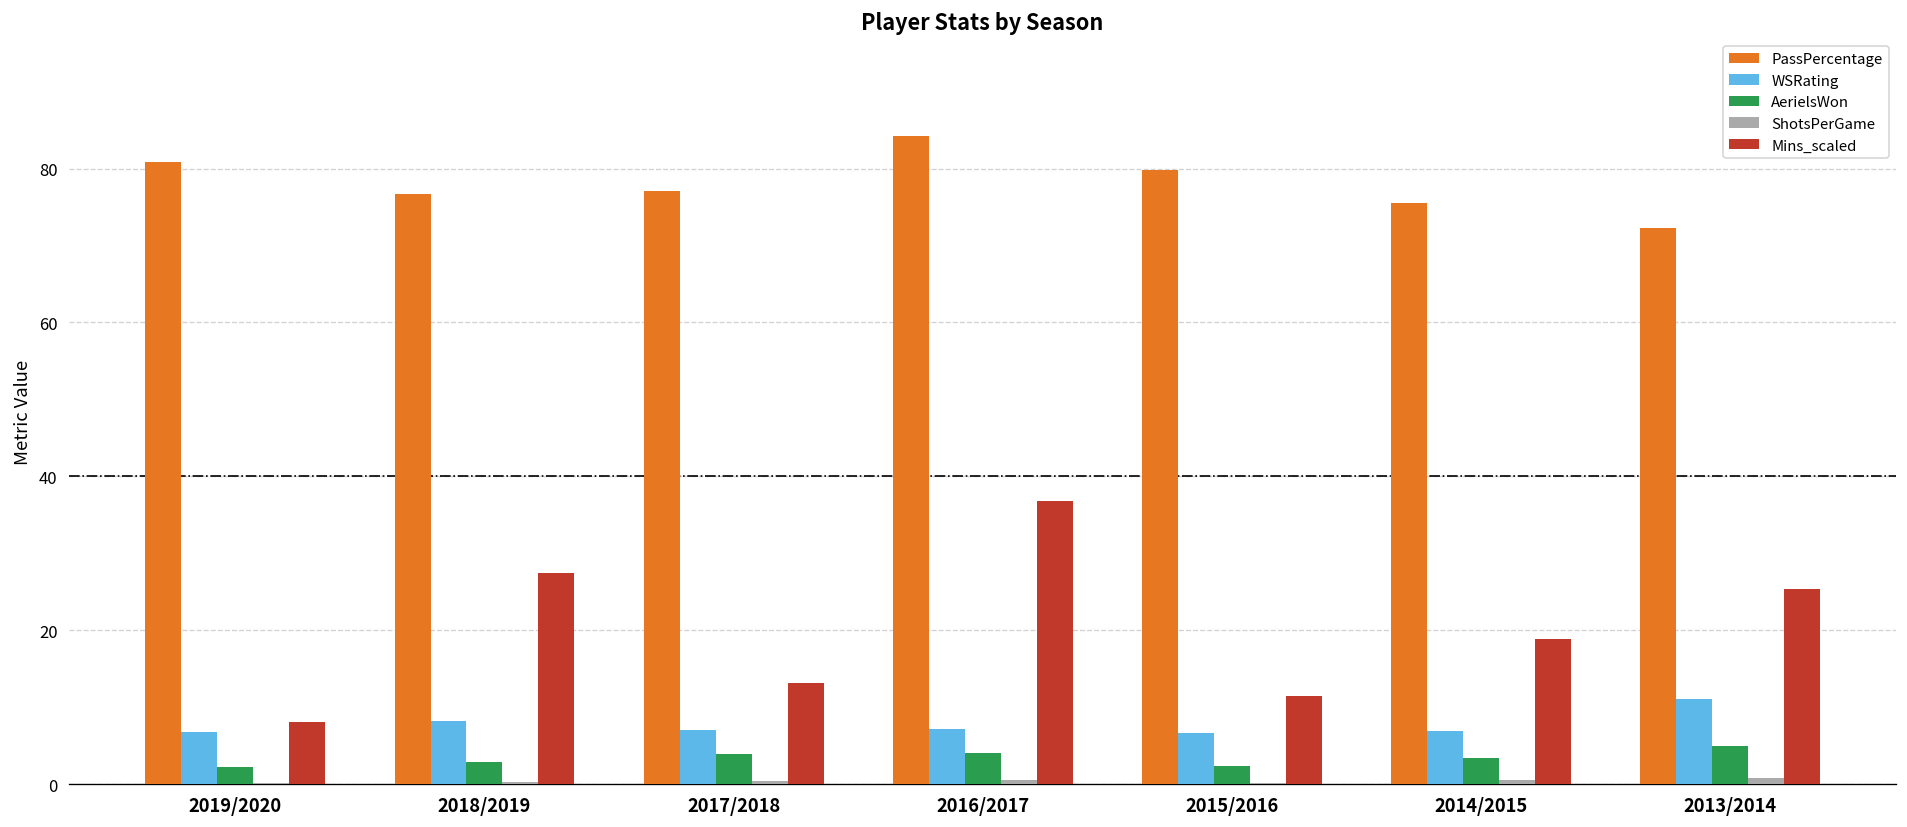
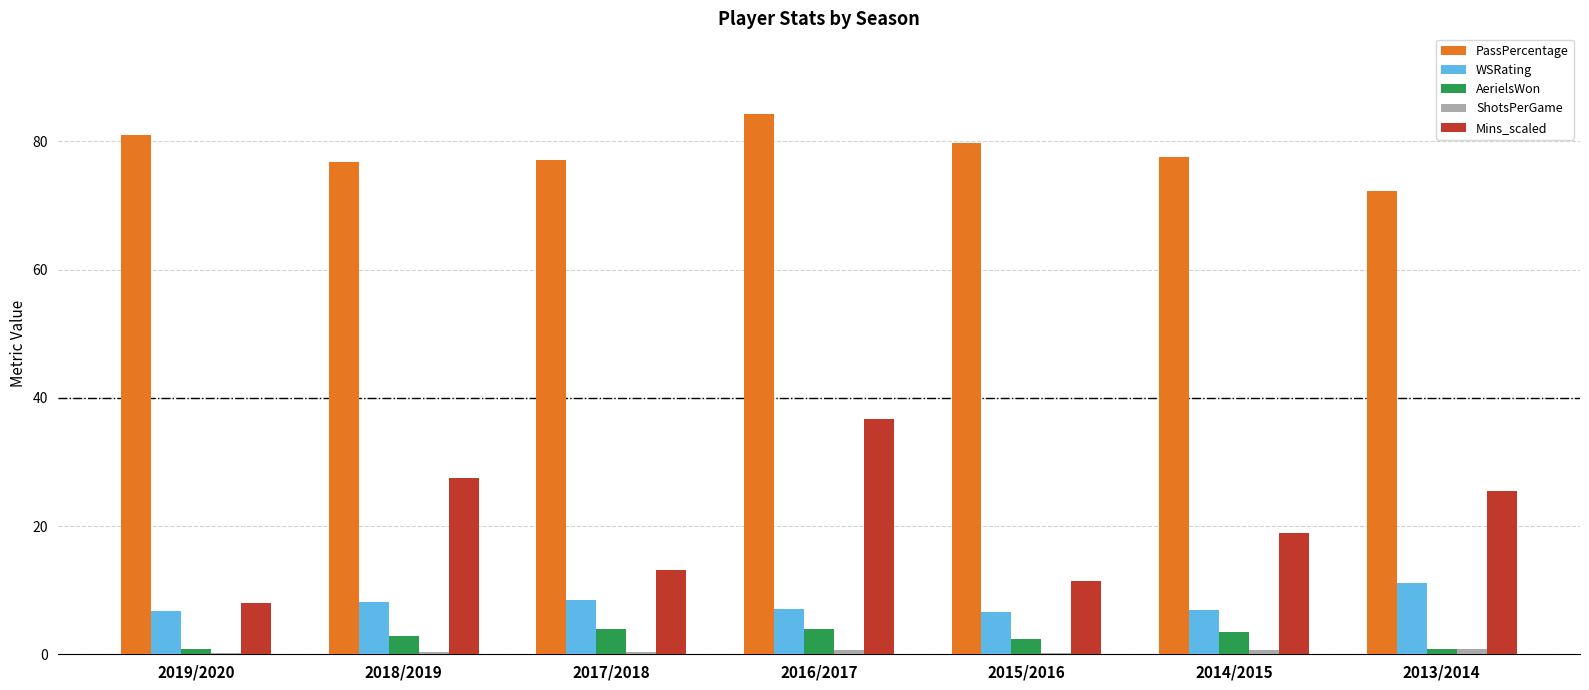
  {
    "PassPercentage": {
      "2019/2020": 81,
      "2018/2019": 77,
      "2017/2018": 77,
      "2016/2017": 84,
      "2015/2016": 80,
-     "2014/2015": 76,
+     "2014/2015": 78,
      "2013/2014": 72
    },
    "WSRating": {
      "2019/2020": 7,
      "2018/2019": 8,
-     "2017/2018": 7,
+     "2017/2018": 8,
      "2016/2017": 7,
      "2015/2016": 7,
      "2014/2015": 7,
      "2013/2014": 11
    },
    "AerielsWon": {
-     "2019/2020": 2,
+     "2019/2020": 1,
      "2018/2019": 3,
      "2017/2018": 4,
      "2016/2017": 4,
      "2015/2016": 2,
      "2014/2015": 3,
-     "2013/2014": 5
+     "2013/2014": 1
    },
    "ShotsPerGame": {
      "2017/2018": 0,
      "2016/2017": 1,
      "2014/2015": 1,
      "2013/2014": 1
    },
    "Mins_scaled": {
      "2019/2020": 8,
      "2018/2019": 27,
      "2017/2018": 13,
      "2016/2017": 37,
      "2015/2016": 11,
      "2014/2015": 19,
      "2013/2014": 25
    }
  }
